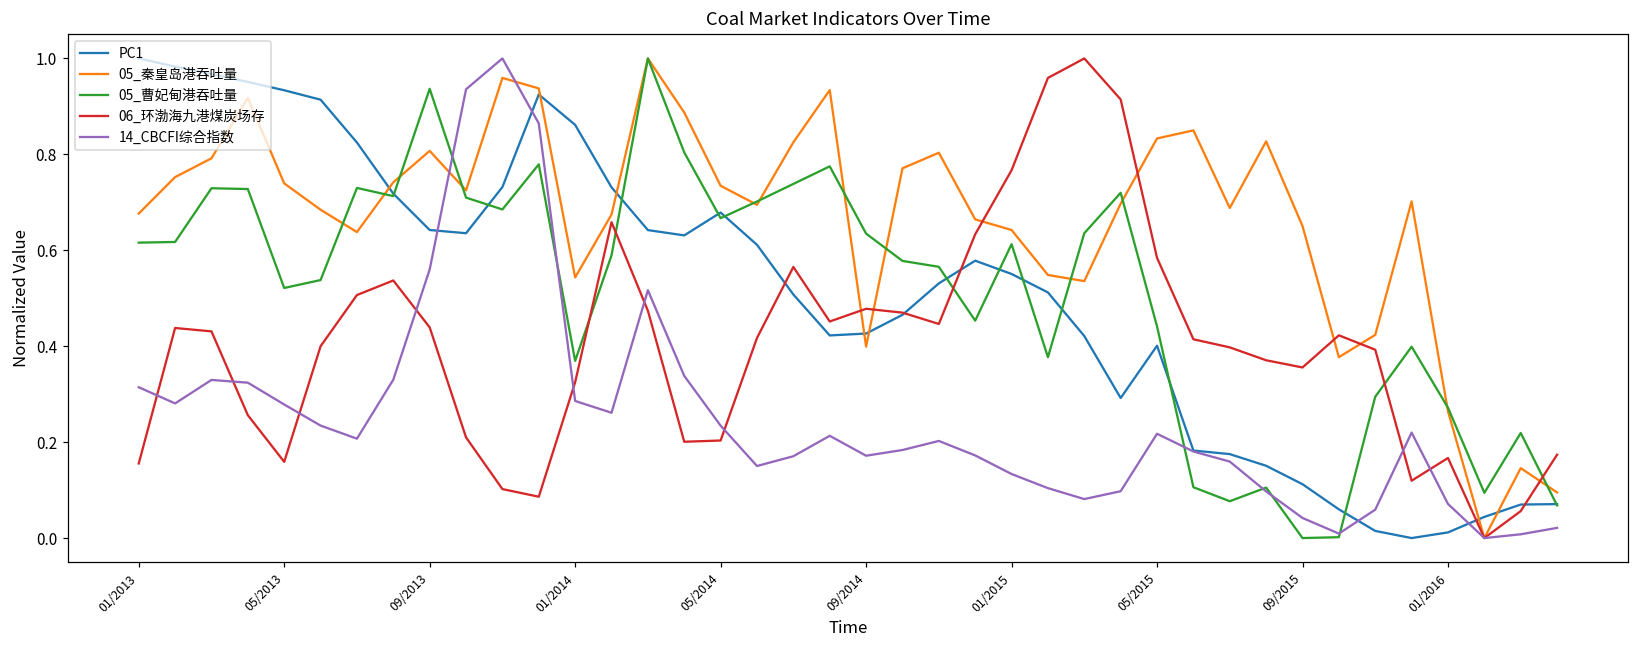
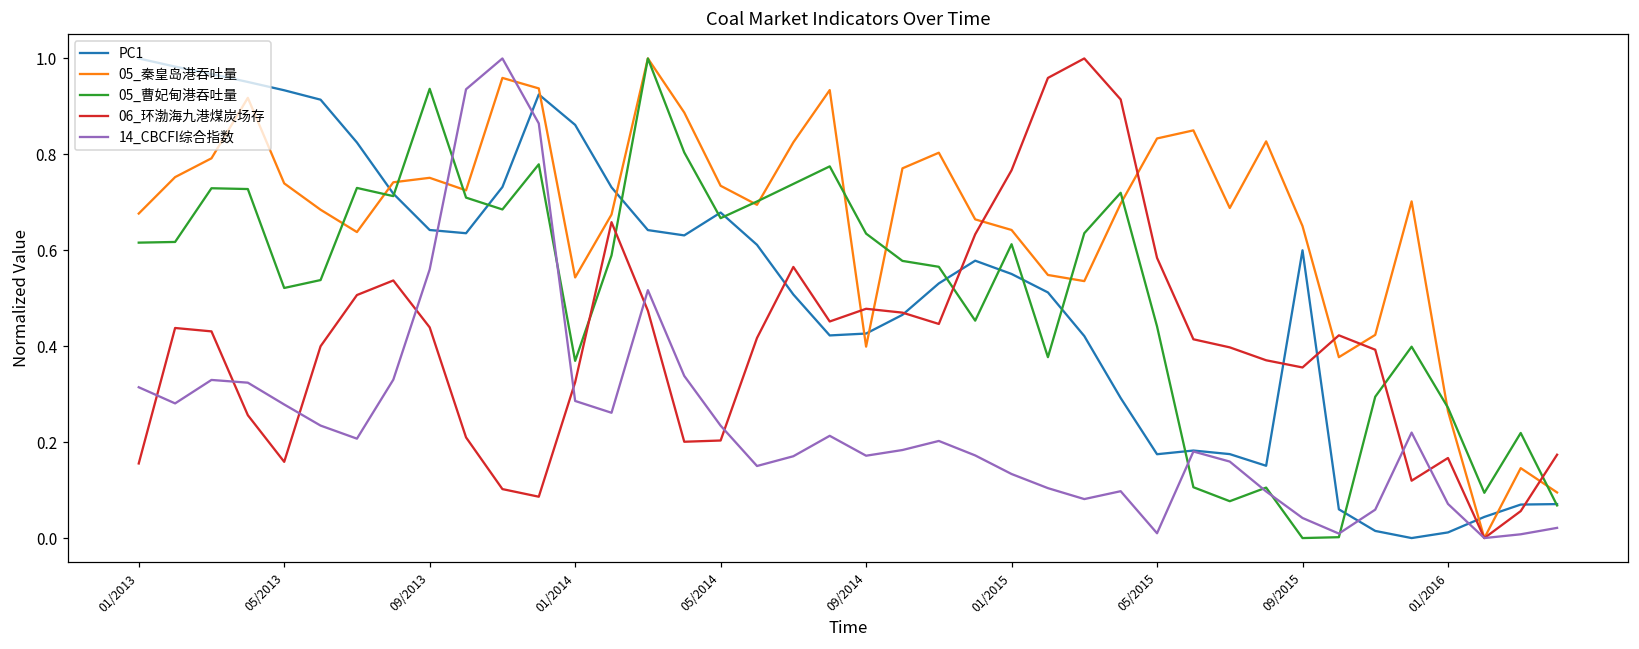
  {
    "PC1": {
      "05/2013": 0.93,
      "09/2013": 0.64,
      "01/2014": 0.86,
      "05/2014": 0.68,
      "09/2014": 0.43,
      "01/2015": 0.55,
-     "05/2015": 0.40,
-     "09/2015": 0.11,
+     "05/2015": 0.17,
+     "09/2015": 0.60,
      "01/2016": 0.01
    },
    "05_秦皇岛港吞吐量": {
      "01/2013": 0.68,
      "05/2013": 0.74,
-     "09/2013": 0.81,
+     "09/2013": 0.75,
      "01/2014": 0.54,
      "05/2014": 0.73,
      "09/2014": 0.40,
      "01/2015": 0.64,
      "05/2015": 0.83,
      "09/2015": 0.65,
      "01/2016": 0.26
    },
    "05_曹妃甸港吞吐量": {
      "01/2013": 0.62,
      "05/2013": 0.52,
      "09/2013": 0.94,
      "01/2014": 0.37,
      "05/2014": 0.67,
      "09/2014": 0.63,
      "01/2015": 0.61,
      "05/2015": 0.44,
      "09/2015": 0.00,
      "01/2016": 0.27
    },
    "06_环渤海九港煤炭场存": {
      "01/2013": 0.16,
      "05/2013": 0.16,
      "09/2013": 0.44,
      "01/2014": 0.32,
      "05/2014": 0.20,
      "09/2014": 0.48,
      "01/2015": 0.77,
      "05/2015": 0.58,
      "09/2015": 0.36,
      "01/2016": 0.17
    },
    "14_CBCFI综合指数": {
      "01/2013": 0.31,
      "05/2013": 0.28,
      "09/2013": 0.56,
      "01/2014": 0.29,
      "05/2014": 0.23,
      "09/2014": 0.17,
      "01/2015": 0.13,
-     "05/2015": 0.22,
+     "05/2015": 0.01,
      "09/2015": 0.04,
      "01/2016": 0.07
    }
  }
